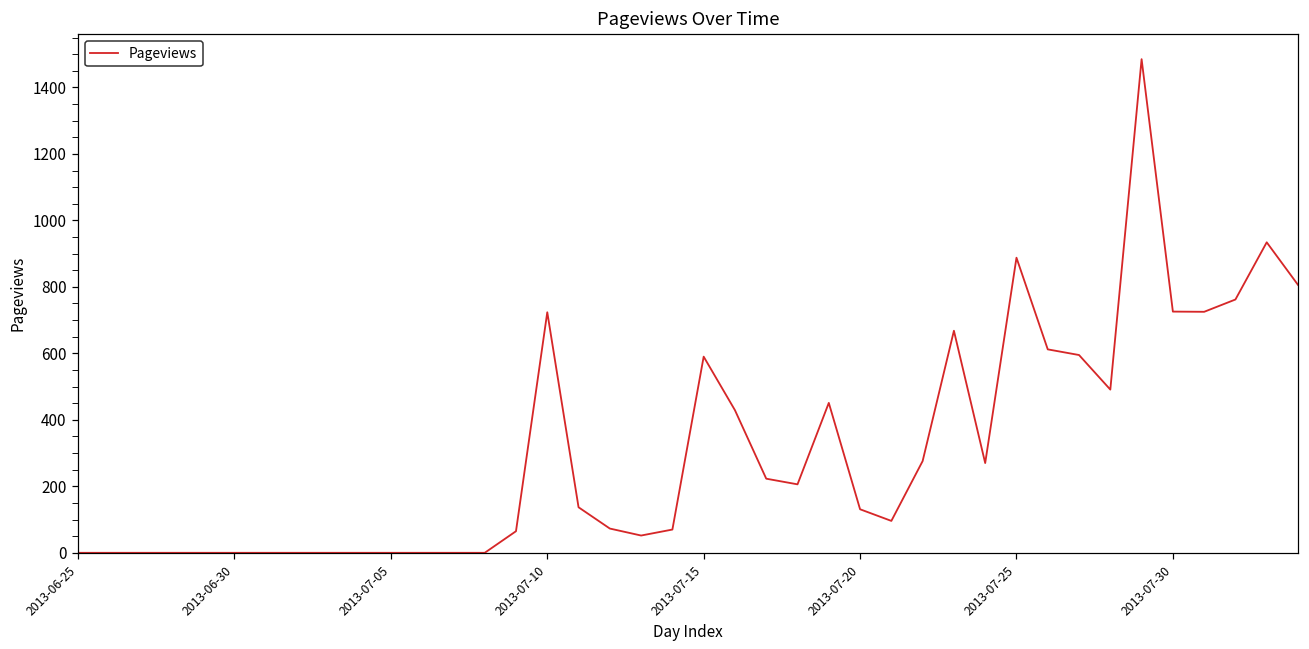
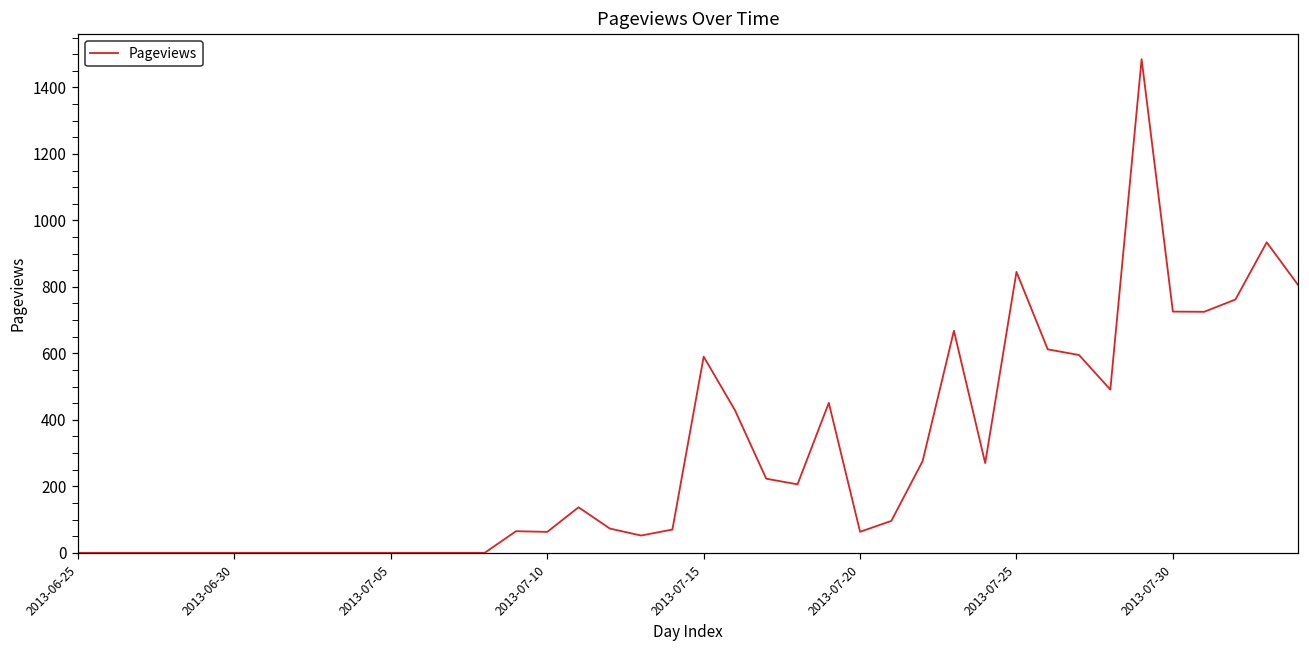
  {
    "2013-06-25": 0,
    "2013-06-30": 0,
    "2013-07-05": 0,
-   "2013-07-10": 720,
+   "2013-07-10": 60,
    "2013-07-15": 590,
-   "2013-07-20": 130,
-   "2013-07-25": 890,
+   "2013-07-20": 60,
+   "2013-07-25": 850,
    "2013-07-30": 730
  }
